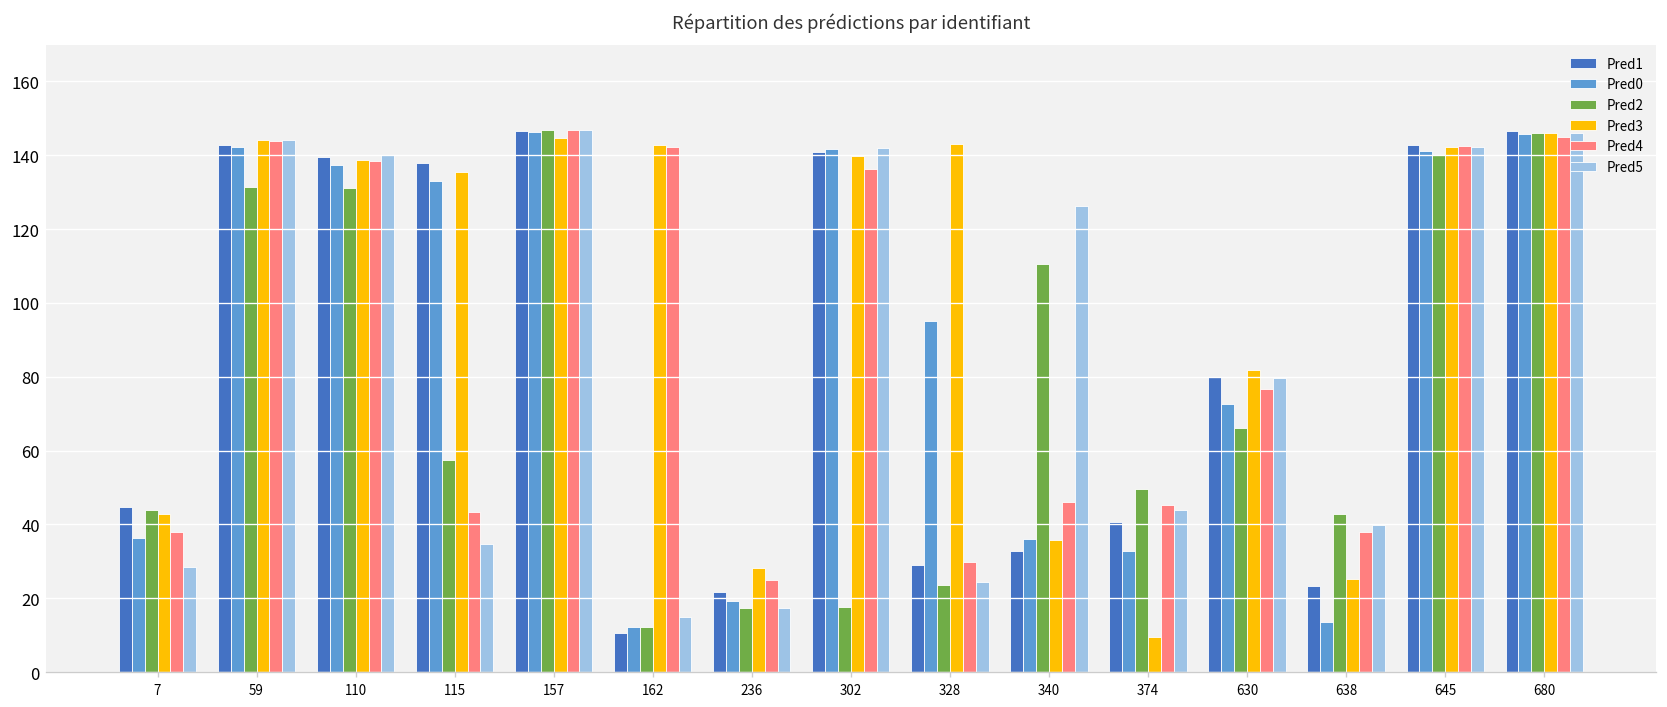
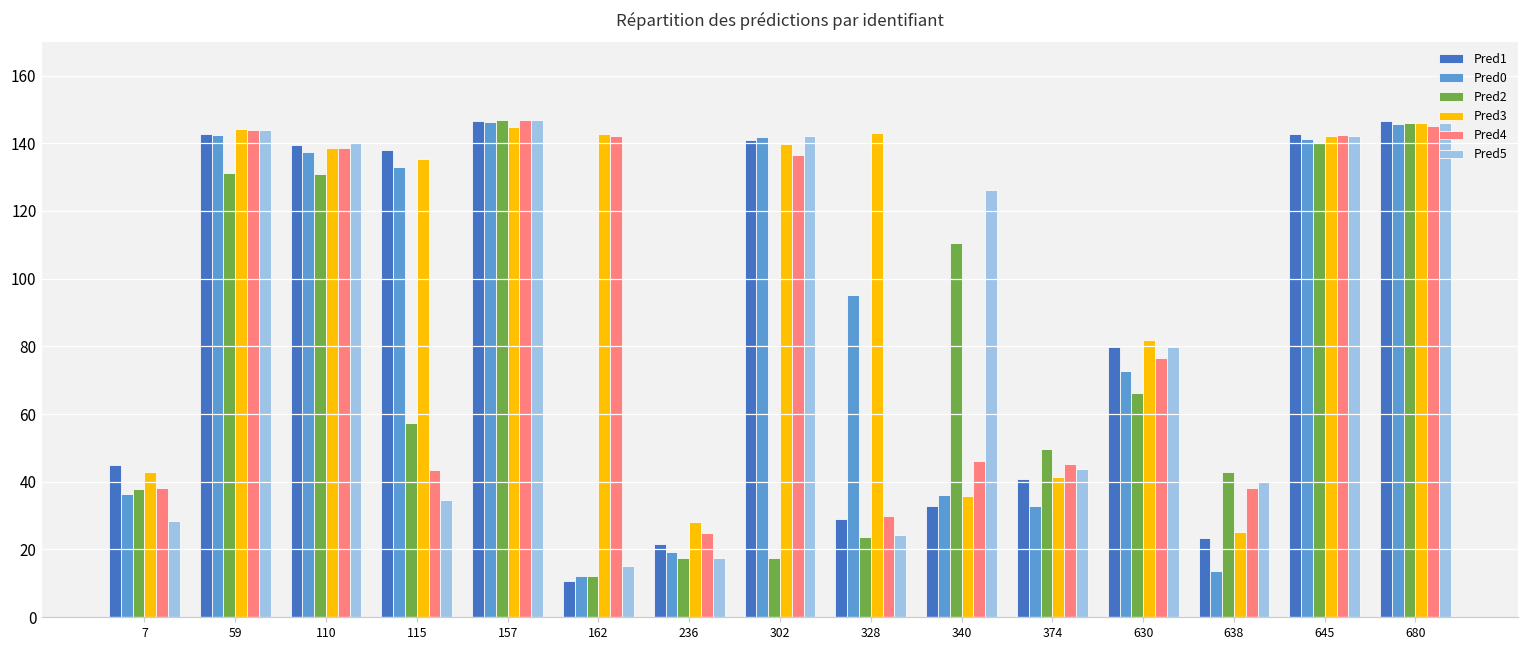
  {
    "Pred2": {
-     "7": 44,
+     "7": 38,
      "59": 131,
      "110": 131,
      "115": 57,
      "157": 147,
      "162": 12,
      "236": 17,
      "302": 18,
      "328": 24,
      "340": 111,
      "374": 50,
      "630": 66,
      "638": 43,
      "645": 140,
      "680": 146
    },
    "Pred3": {
      "7": 43,
      "59": 144,
      "110": 139,
      "115": 135,
      "157": 145,
      "162": 143,
      "236": 28,
      "302": 140,
      "328": 143,
      "340": 36,
-     "374": 10,
+     "374": 41,
      "630": 82,
      "638": 25,
      "645": 142,
      "680": 146
    },
    "Pred4": {
      "7": 38,
      "59": 144,
      "110": 139,
      "115": 43,
      "157": 147,
      "162": 142,
      "236": 25,
      "302": 136,
      "328": 30,
      "340": 46,
      "374": 45,
      "630": 77,
      "638": 38,
      "645": 142,
      "680": 145
    },
    "Pred5": {
      "7": 28,
      "59": 144,
      "110": 140,
      "115": 35,
      "157": 147,
      "162": 15,
      "236": 17,
      "302": 142,
      "328": 24,
      "340": 126,
      "374": 44,
      "630": 80,
      "638": 40,
      "645": 142,
      "680": 146
    }
  }
